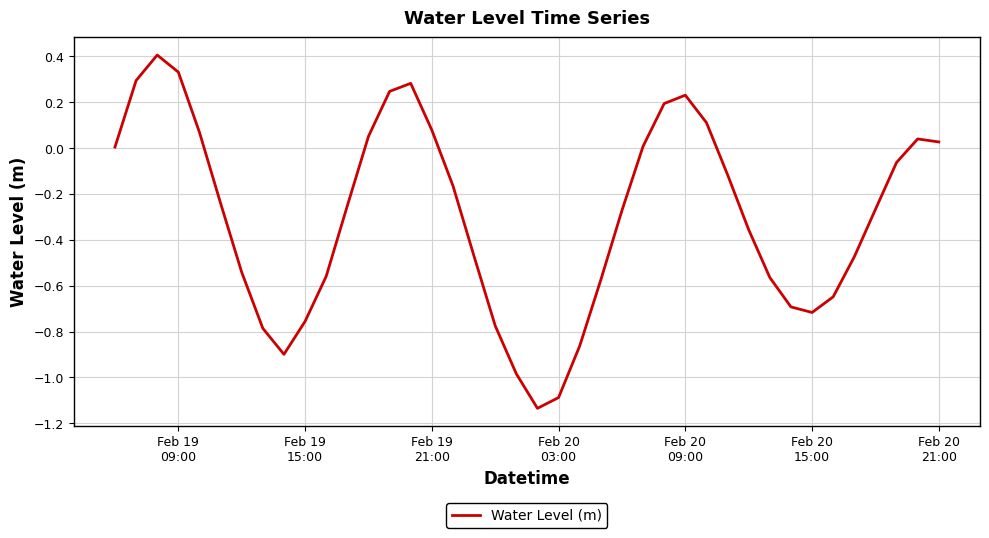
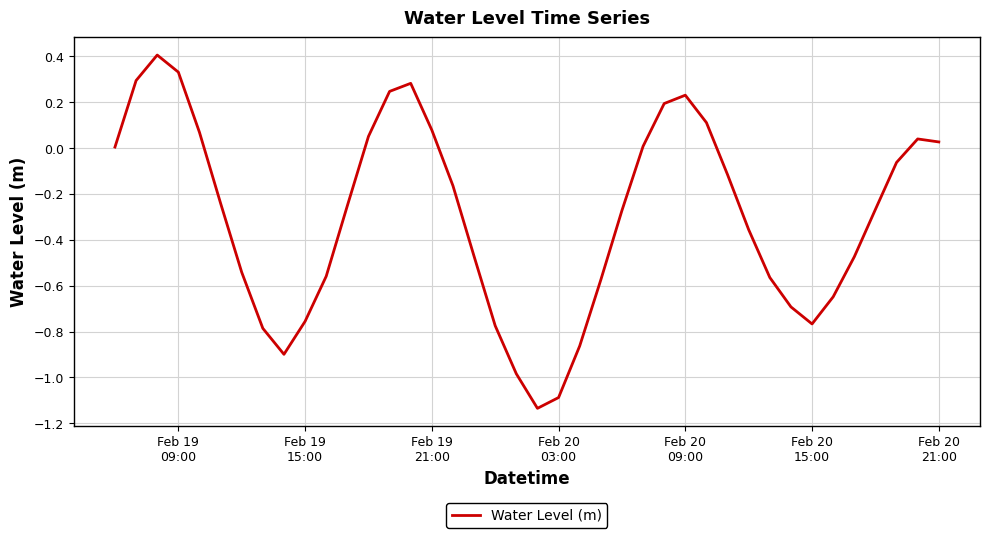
  {
    "Feb 19 09:00": 0.33,
    "Feb 19 15:00": -0.76,
    "Feb 19 21:00": 0.08,
    "Feb 20 03:00": -1.09,
    "Feb 20 09:00": 0.23,
-   "Feb 20 15:00": -0.72,
+   "Feb 20 15:00": -0.77,
    "Feb 20 21:00": 0.03
  }
